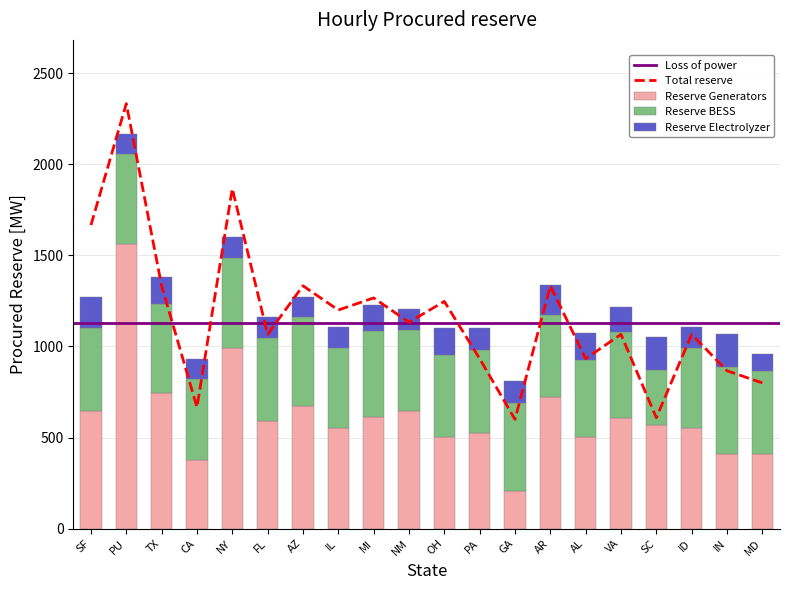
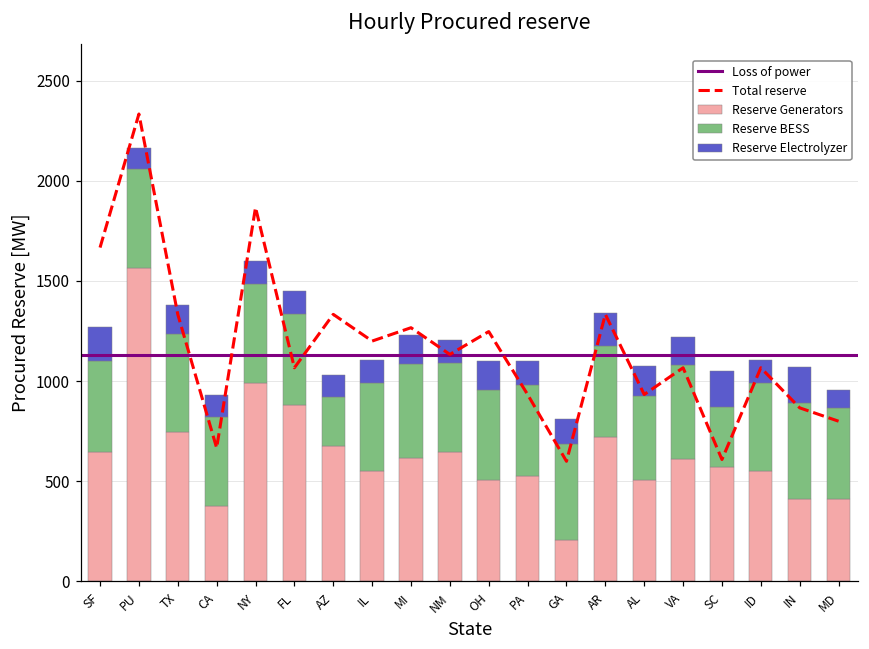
  {
    "Reserve Generators": {
      "SF": 650,
      "PU": 1570,
      "TX": 750,
      "CA": 380,
      "NY": 990,
-     "FL": 590,
+     "FL": 880,
      "AZ": 680,
      "IL": 550,
      "MI": 620,
      "NM": 650,
      "OH": 510,
      "PA": 530,
      "GA": 210,
      "AR": 720,
      "AL": 510,
      "VA": 610,
      "SC": 570,
      "ID": 550,
      "IN": 410,
      "MD": 410
    },
    "Total reserve": {
      "SF": 1670,
      "PU": 2330,
      "TX": 1330,
      "CA": 670,
      "NY": 1870,
      "FL": 1070,
      "AZ": 1330,
      "IL": 1200,
      "MI": 1270,
      "NM": 1130,
      "OH": 1250,
      "PA": 930,
      "GA": 600,
      "AR": 1330,
      "AL": 930,
      "VA": 1070,
      "SC": 610,
      "ID": 1070,
      "IN": 870,
      "MD": 800
    },
    "Reserve BESS": {
      "SF": 460,
      "PU": 490,
      "TX": 490,
      "CA": 450,
      "NY": 500,
      "FL": 450,
-     "AZ": 490,
+     "AZ": 250,
      "IL": 440,
      "MI": 470,
      "NM": 450,
      "OH": 450,
      "PA": 460,
      "GA": 480,
      "AR": 460,
      "AL": 420,
      "VA": 470,
      "SC": 300,
      "ID": 440,
      "IN": 480,
      "MD": 460
    },
    "Reserve Electrolyzer": {
      "SF": 170,
      "PU": 110,
      "TX": 150,
      "CA": 110,
      "NY": 120,
      "FL": 120,
      "AZ": 110,
      "IL": 110,
      "MI": 140,
      "NM": 110,
      "OH": 150,
      "PA": 120,
      "GA": 120,
      "AR": 160,
      "AL": 150,
      "VA": 140,
      "SC": 180,
      "ID": 110,
      "IN": 180,
      "MD": 90
    }
  }
